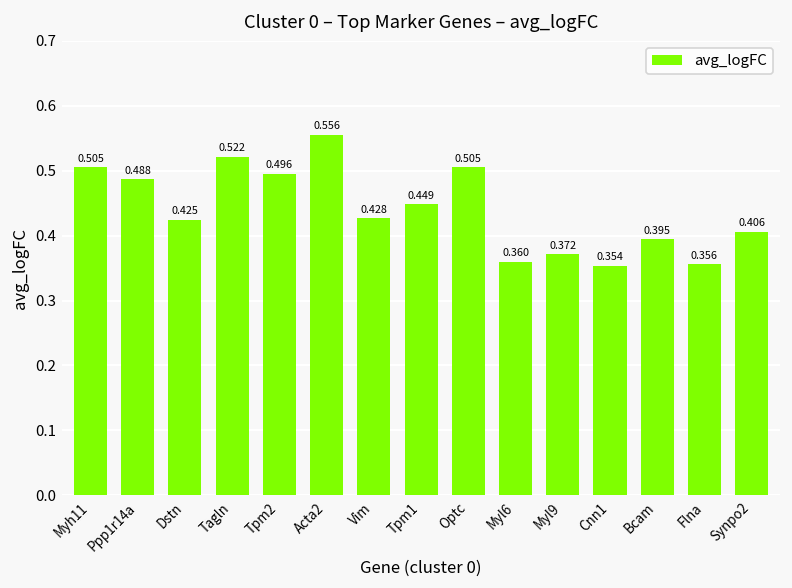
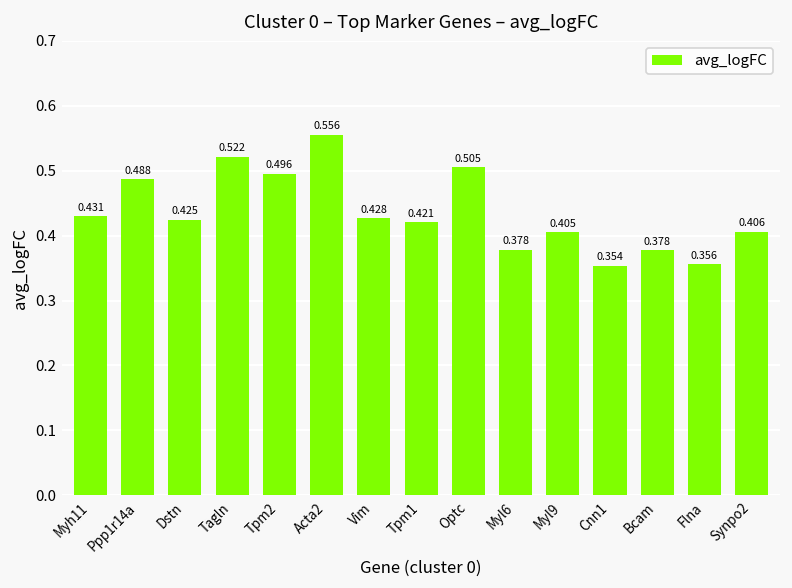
  {
-   "Myh11": 0.505,
+   "Myh11": 0.431,
    "Ppp1r14a": 0.488,
    "Dstn": 0.425,
    "Tagln": 0.522,
    "Tpm2": 0.496,
    "Acta2": 0.556,
    "Vim": 0.428,
-   "Tpm1": 0.449,
+   "Tpm1": 0.421,
    "Optc": 0.505,
-   "Myl6": 0.360,
-   "Myl9": 0.372,
+   "Myl6": 0.378,
+   "Myl9": 0.405,
    "Cnn1": 0.354,
-   "Bcam": 0.395,
+   "Bcam": 0.378,
    "Flna": 0.356,
    "Synpo2": 0.406
  }
